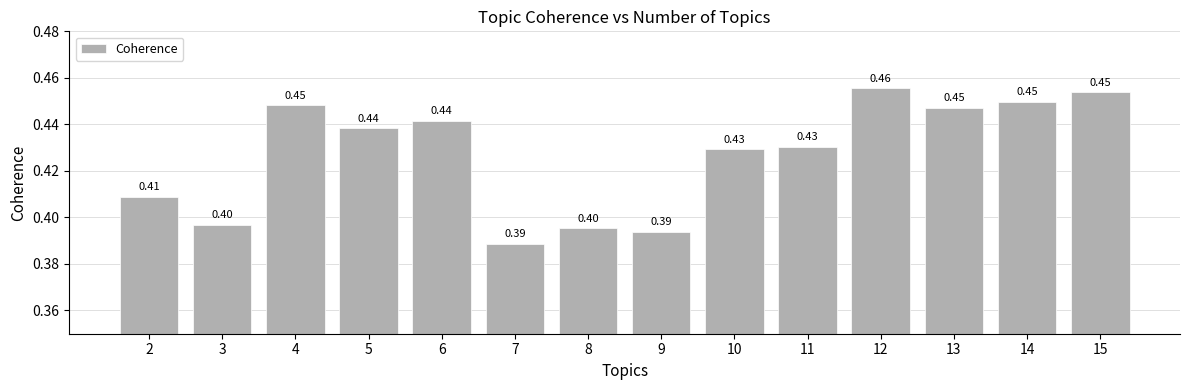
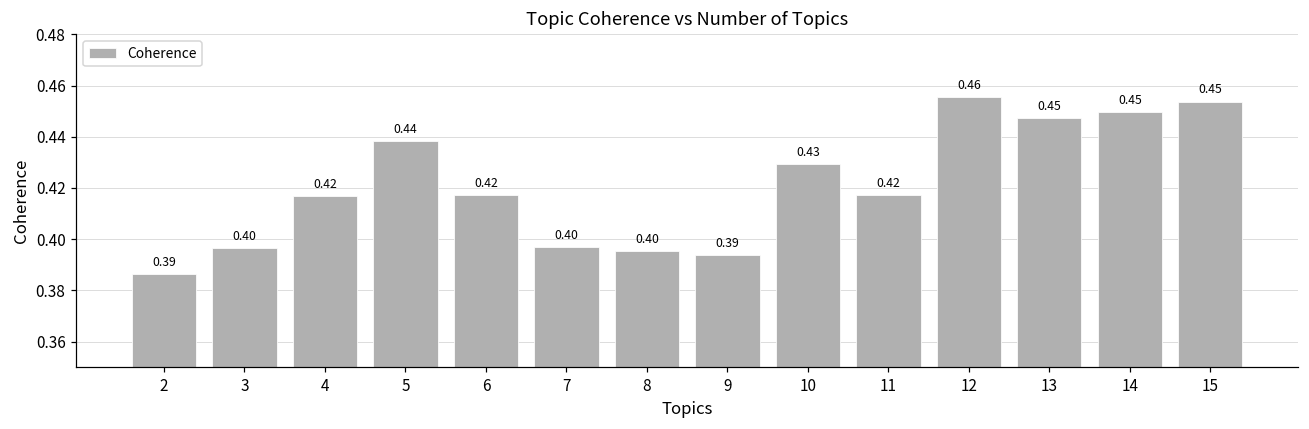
  {
-   "2": 0.41,
+   "2": 0.39,
    "3": 0.40,
-   "4": 0.45,
+   "4": 0.42,
    "5": 0.44,
-   "6": 0.44,
-   "7": 0.39,
+   "6": 0.42,
+   "7": 0.40,
    "8": 0.40,
    "9": 0.39,
    "10": 0.43,
-   "11": 0.43,
+   "11": 0.42,
    "12": 0.46,
    "13": 0.45,
    "14": 0.45,
    "15": 0.45
  }
